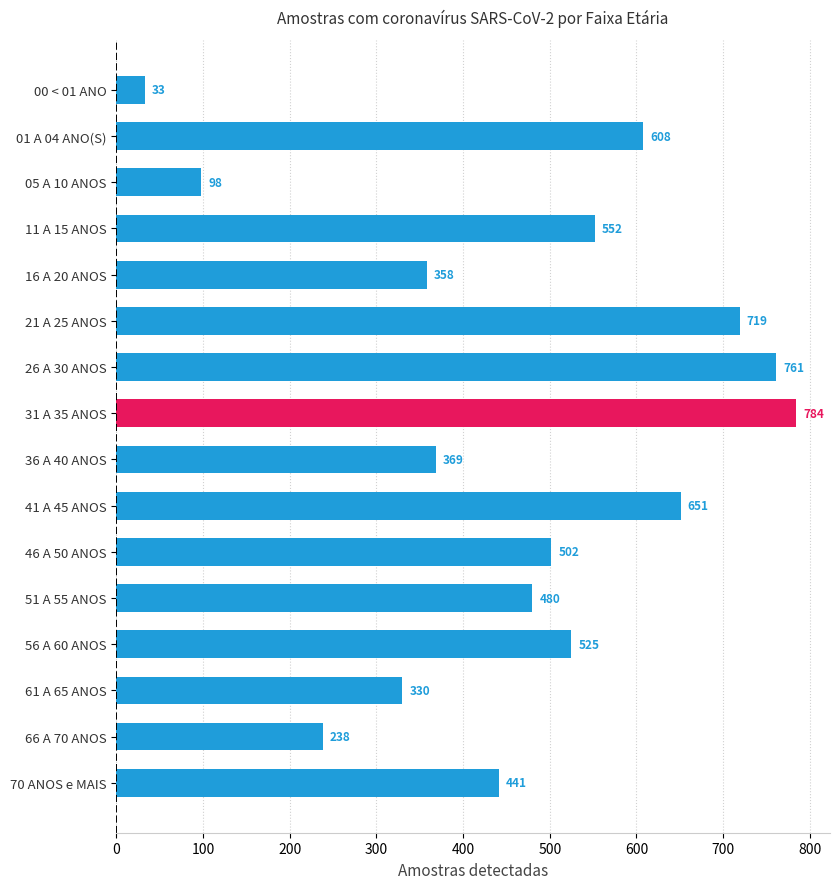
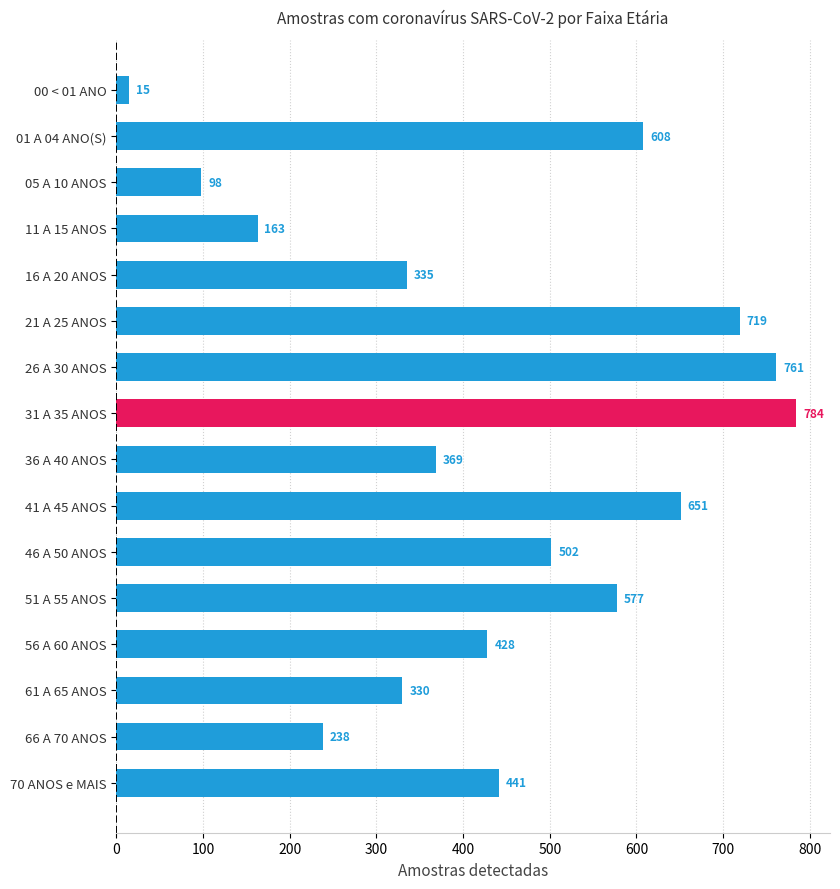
  {
-   "00 < 01 ANO": 33,
+   "00 < 01 ANO": 15,
    "01 A 04 ANO(S)": 608,
    "05 A 10 ANOS": 98,
-   "11 A 15 ANOS": 552,
-   "16 A 20 ANOS": 358,
+   "11 A 15 ANOS": 163,
+   "16 A 20 ANOS": 335,
    "21 A 25 ANOS": 719,
    "26 A 30 ANOS": 761,
    "31 A 35 ANOS": 784,
    "36 A 40 ANOS": 369,
    "41 A 45 ANOS": 651,
    "46 A 50 ANOS": 502,
-   "51 A 55 ANOS": 480,
-   "56 A 60 ANOS": 525,
+   "51 A 55 ANOS": 577,
+   "56 A 60 ANOS": 428,
    "61 A 65 ANOS": 330,
    "66 A 70 ANOS": 238,
    "70 ANOS e MAIS": 441
  }
